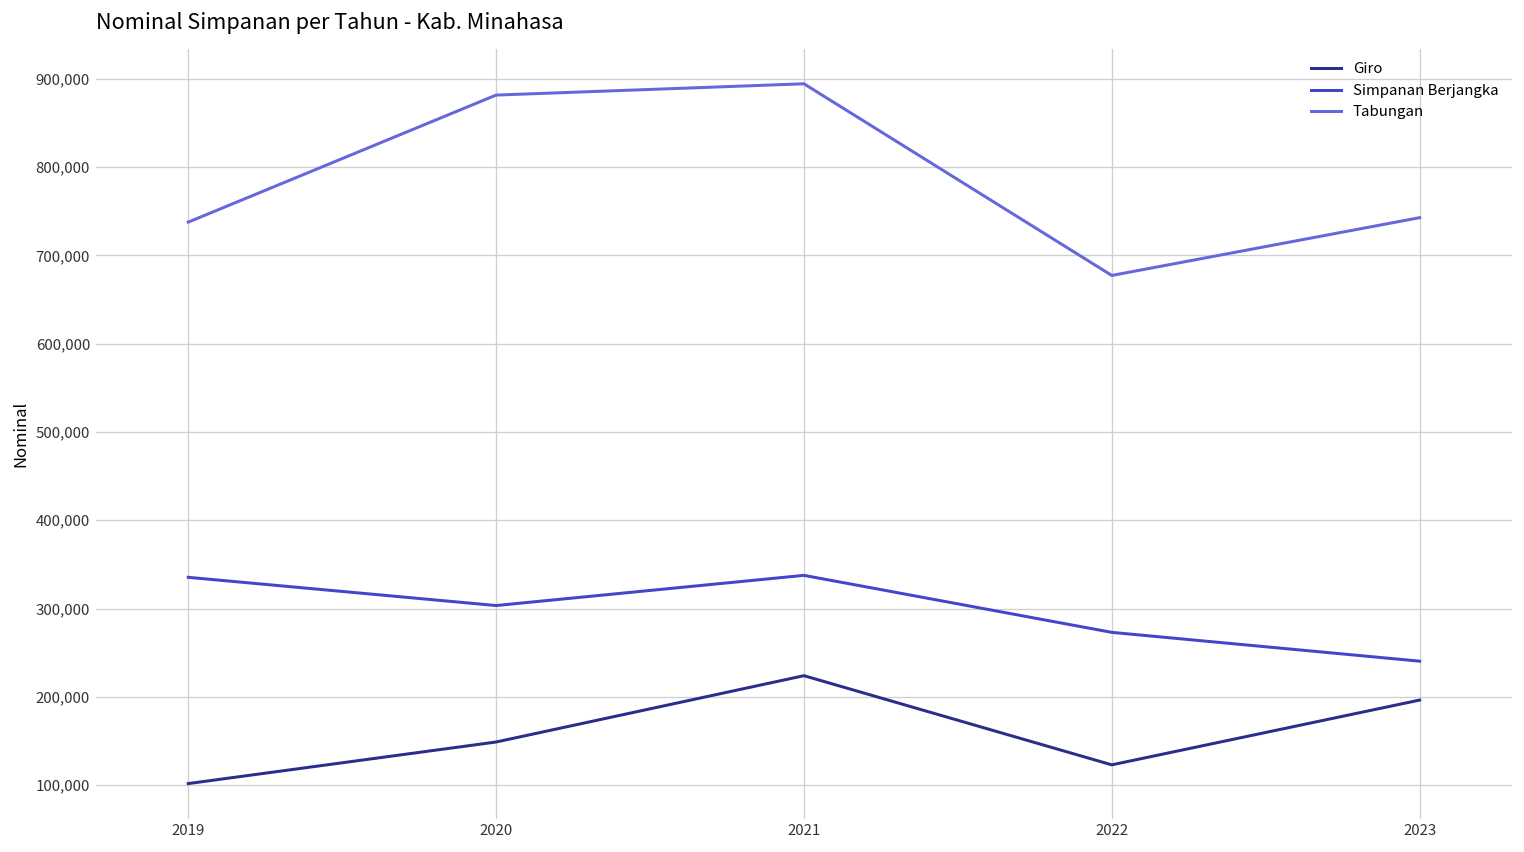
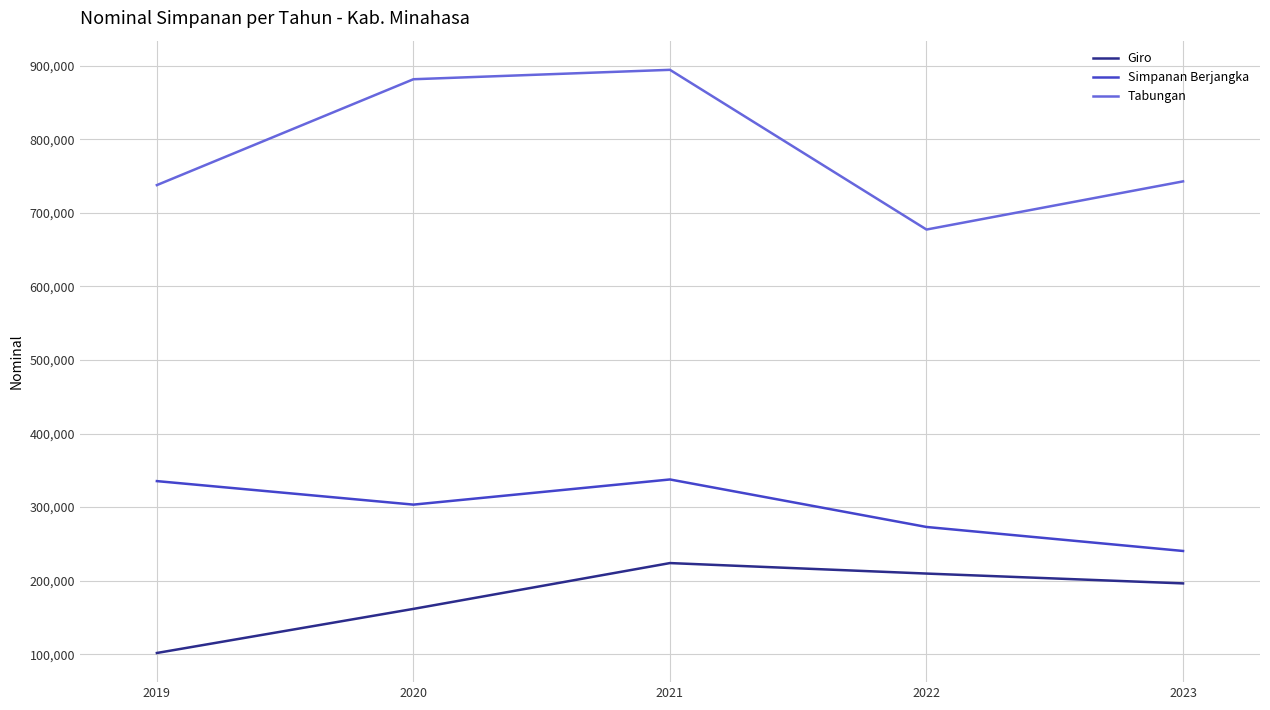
  {
    "Giro": {
      "2019": "100,000",
-     "2020": "150,000",
+     "2020": "160,000",
      "2021": "220,000",
-     "2022": "120,000",
+     "2022": "210,000",
      "2023": "200,000"
    }
  }
